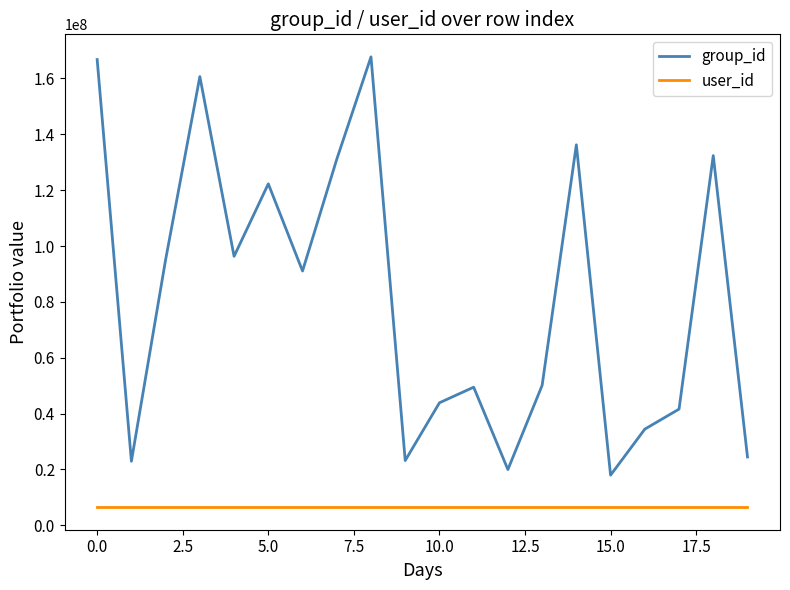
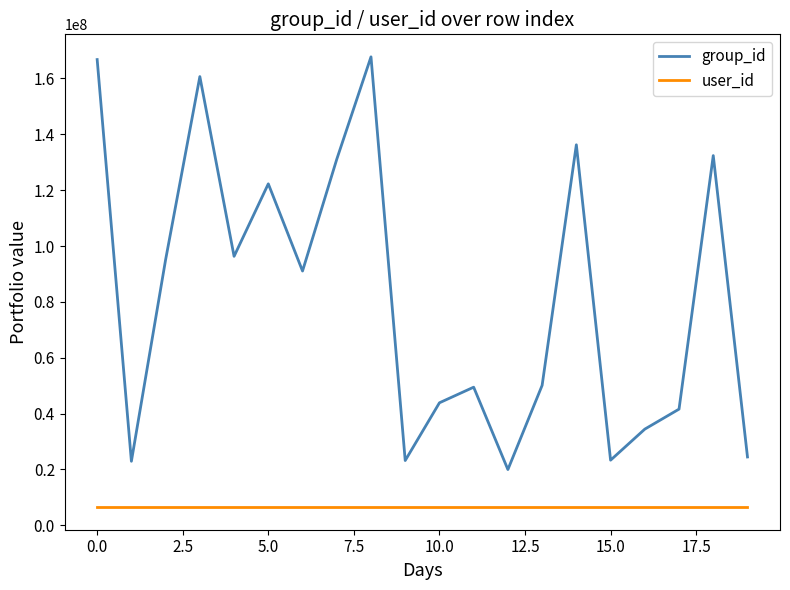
  {
    "group_id": {
      "0.0": 167000000,
      "5.0": 122000000,
      "10.0": 44000000,
-     "15.0": 18000000
+     "15.0": 23000000
    },
    "user_id": {
      "0.0": 7000000,
      "5.0": 7000000,
      "10.0": 7000000,
      "15.0": 7000000
    }
  }
